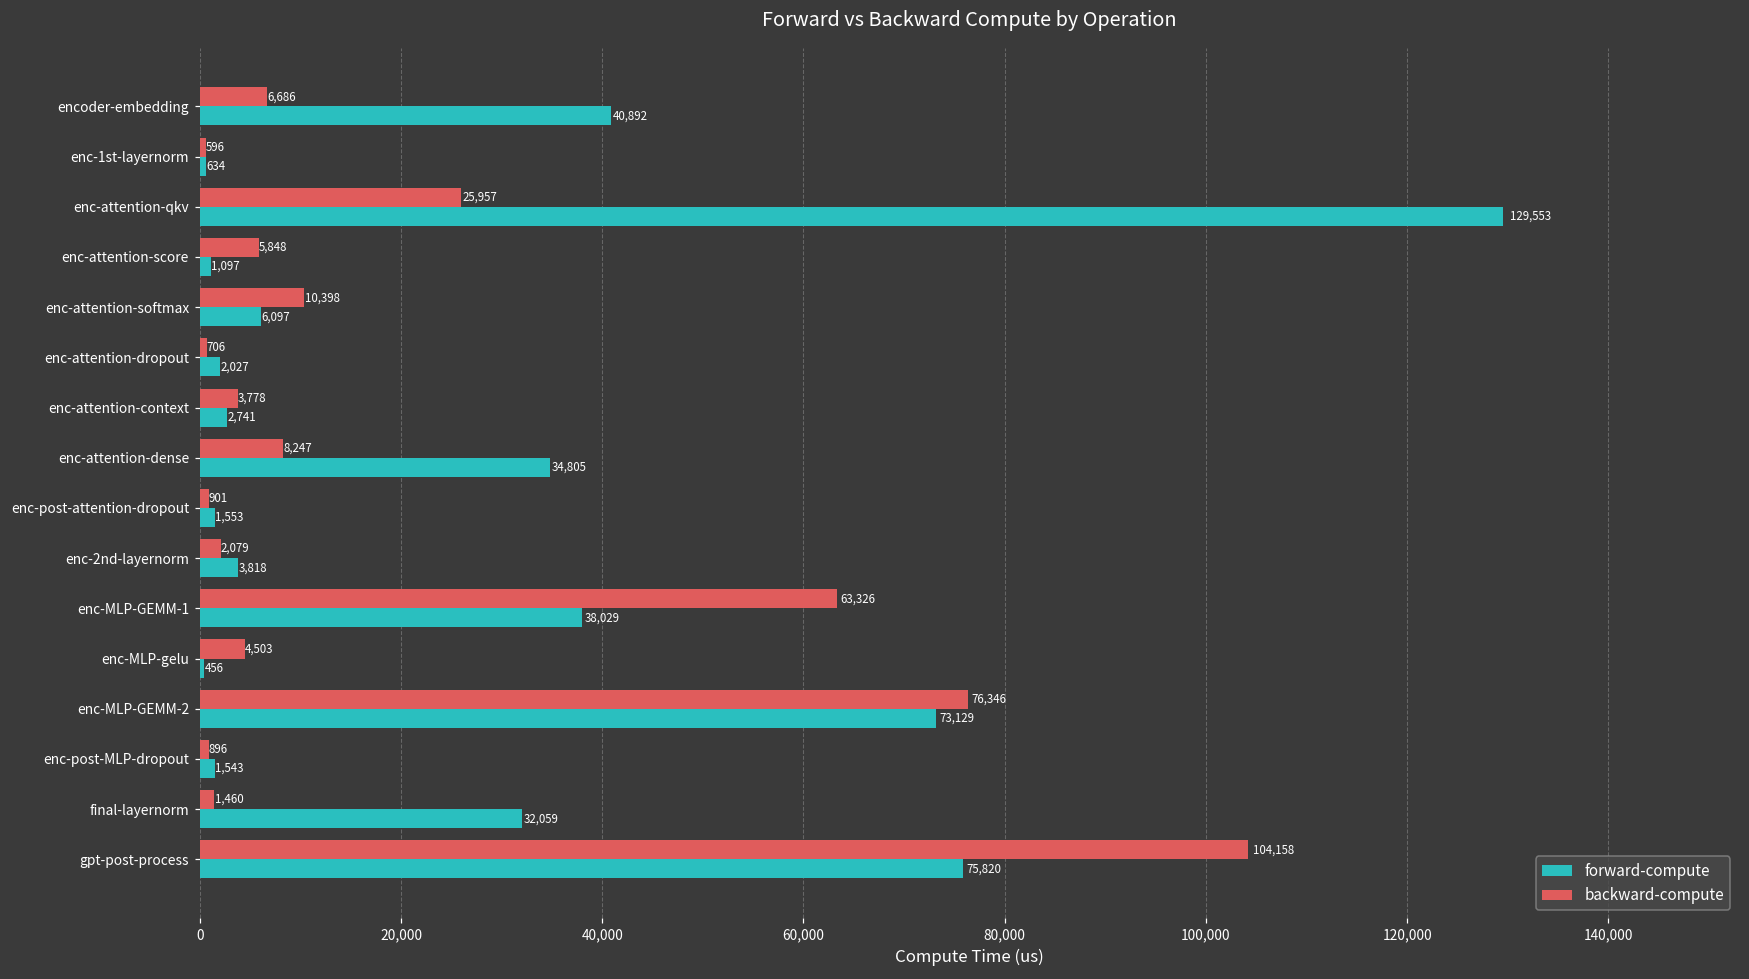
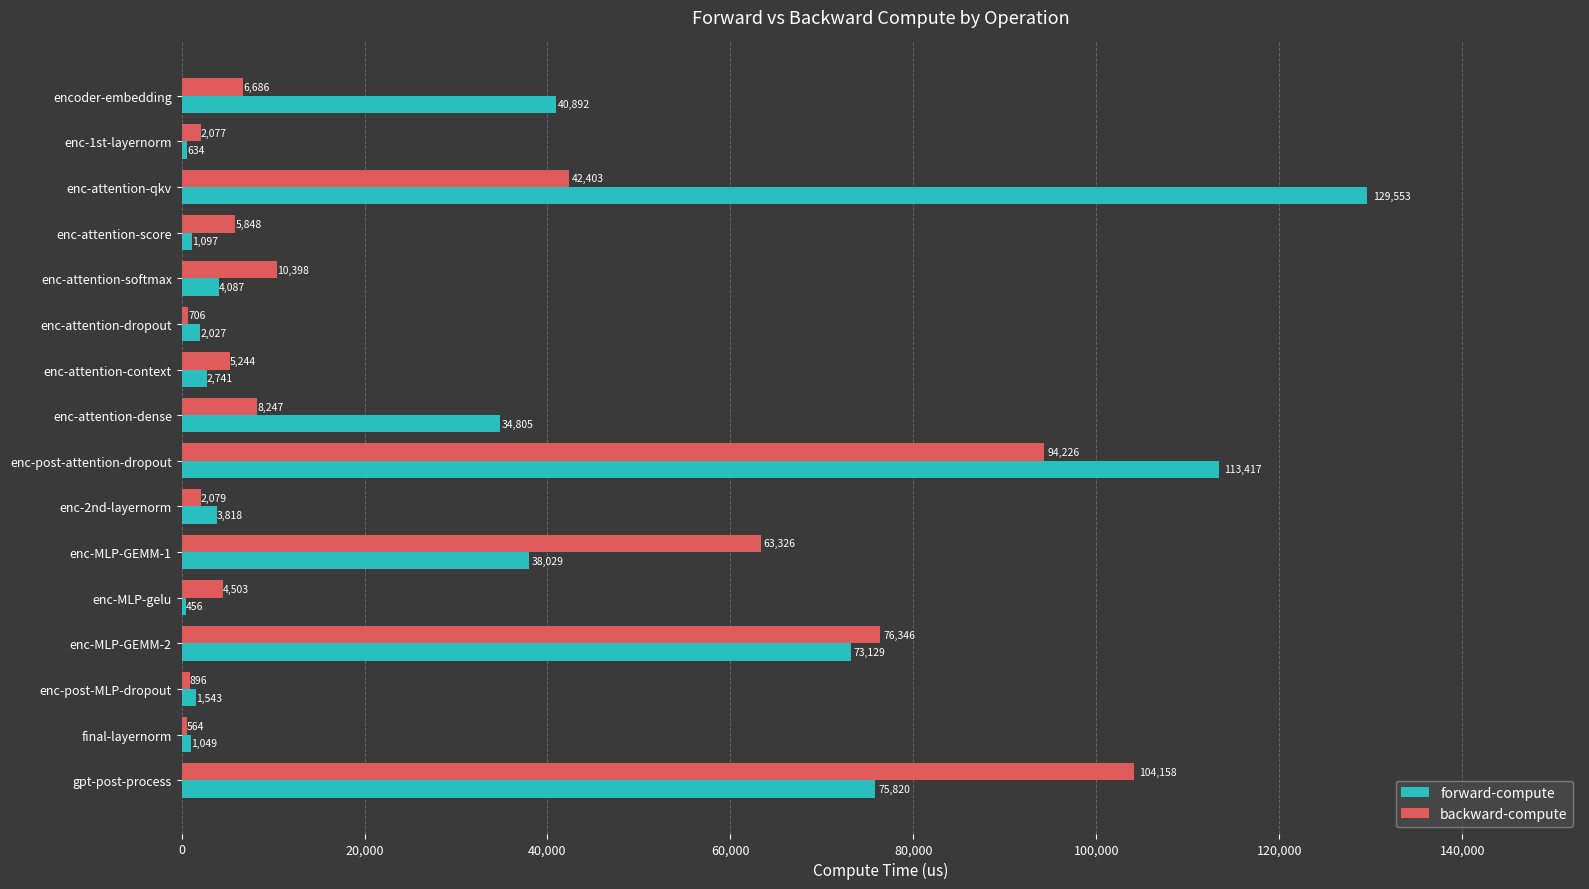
  {
    "forward-compute": {
      "encoder-embedding": "40,892",
      "enc-1st-layernorm": "634",
      "enc-attention-qkv": "129,553",
      "enc-attention-score": "1,097",
-     "enc-attention-softmax": "6,097",
+     "enc-attention-softmax": "4,087",
      "enc-attention-dropout": "2,027",
      "enc-attention-context": "2,741",
      "enc-attention-dense": "34,805",
-     "enc-post-attention-dropout": "1,553",
+     "enc-post-attention-dropout": "113,417",
      "enc-2nd-layernorm": "3,818",
      "enc-MLP-GEMM-1": "38,029",
      "enc-MLP-gelu": "456",
      "enc-MLP-GEMM-2": "73,129",
      "enc-post-MLP-dropout": "1,543",
-     "final-layernorm": "32,059",
+     "final-layernorm": "1,049",
      "gpt-post-process": "75,820"
    },
    "backward-compute": {
      "encoder-embedding": "6,686",
-     "enc-1st-layernorm": "596",
-     "enc-attention-qkv": "25,957",
+     "enc-1st-layernorm": "2,077",
+     "enc-attention-qkv": "42,403",
      "enc-attention-score": "5,848",
      "enc-attention-softmax": "10,398",
      "enc-attention-dropout": "706",
-     "enc-attention-context": "3,778",
+     "enc-attention-context": "5,244",
      "enc-attention-dense": "8,247",
-     "enc-post-attention-dropout": "901",
+     "enc-post-attention-dropout": "94,226",
      "enc-2nd-layernorm": "2,079",
      "enc-MLP-GEMM-1": "63,326",
      "enc-MLP-gelu": "4,503",
      "enc-MLP-GEMM-2": "76,346",
      "enc-post-MLP-dropout": "896",
-     "final-layernorm": "1,460",
+     "final-layernorm": "564",
      "gpt-post-process": "104,158"
    }
  }
